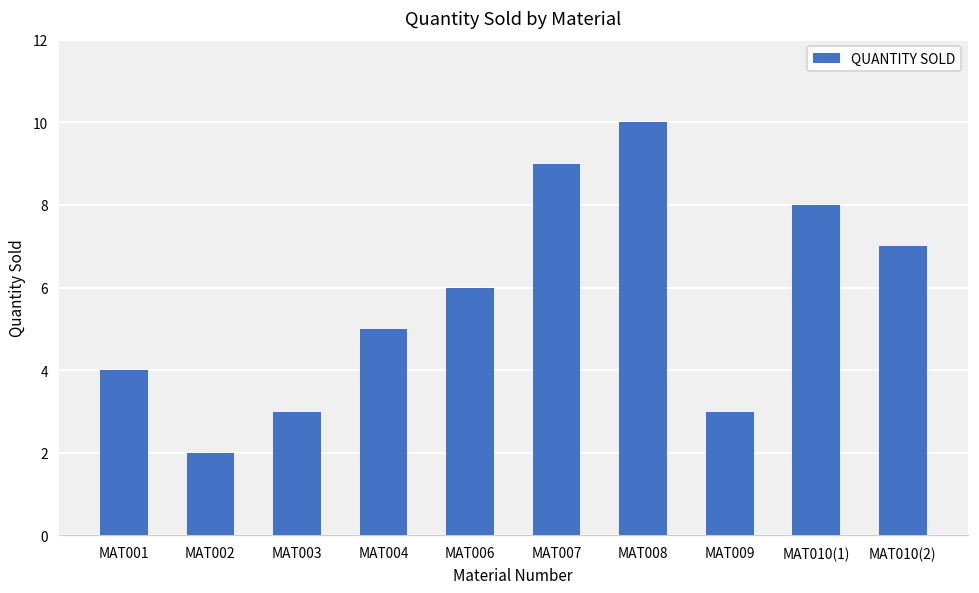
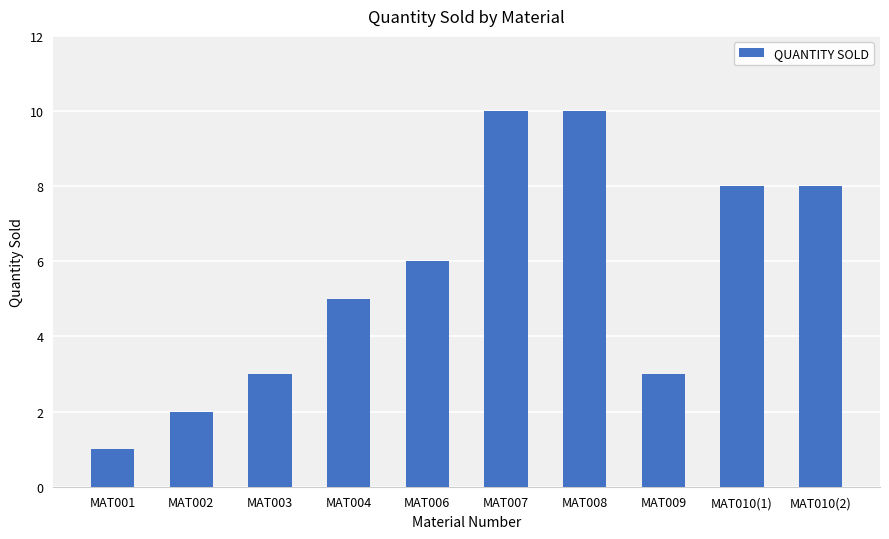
  {
-   "MAT001": 4,
+   "MAT001": 1,
    "MAT002": 2,
    "MAT003": 3,
    "MAT004": 5,
    "MAT006": 6,
-   "MAT007": 9,
+   "MAT007": 10,
    "MAT008": 10,
    "MAT009": 3,
    "MAT010(1)": 8,
-   "MAT010(2)": 7
+   "MAT010(2)": 8
  }
